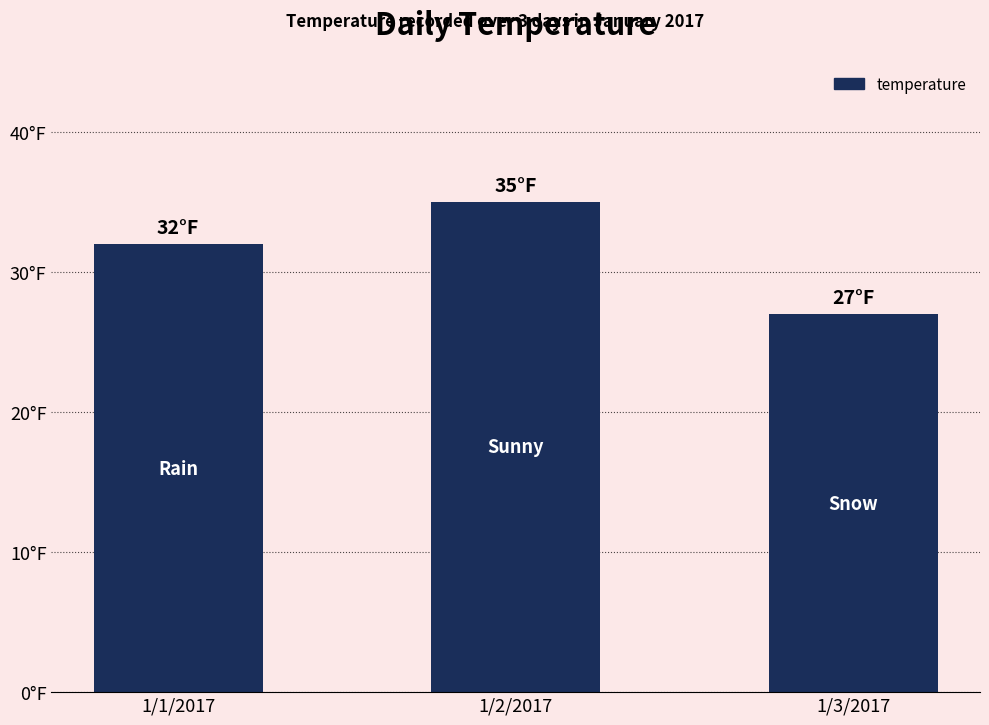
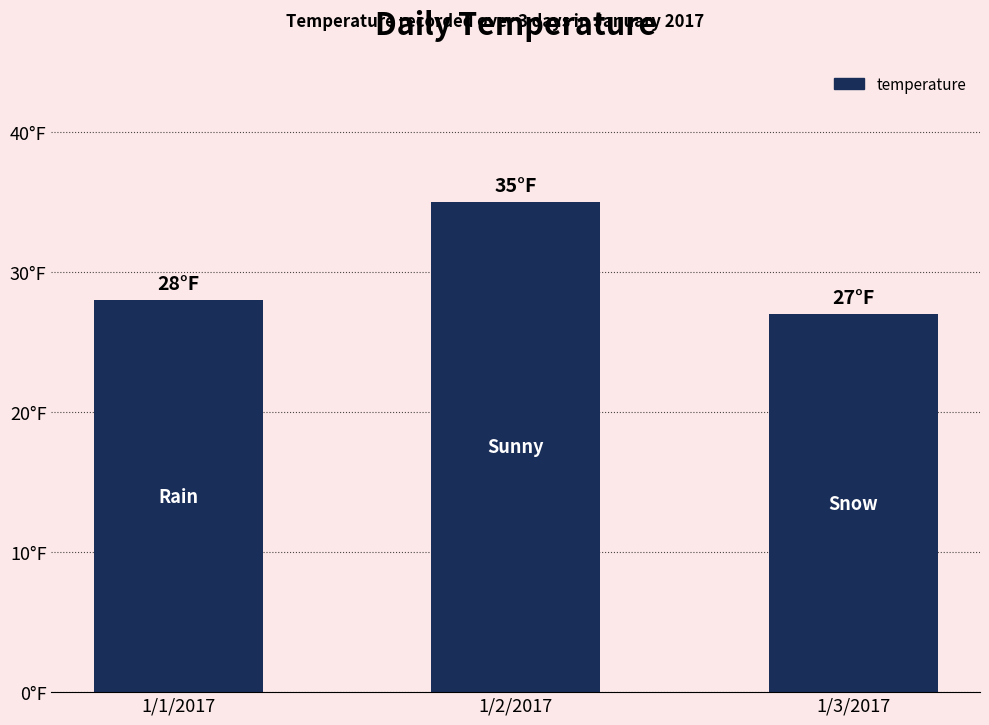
  {
-   "1/1/2017": "32°F",
+   "1/1/2017": "28°F",
    "1/2/2017": "35°F",
    "1/3/2017": "27°F"
  }
